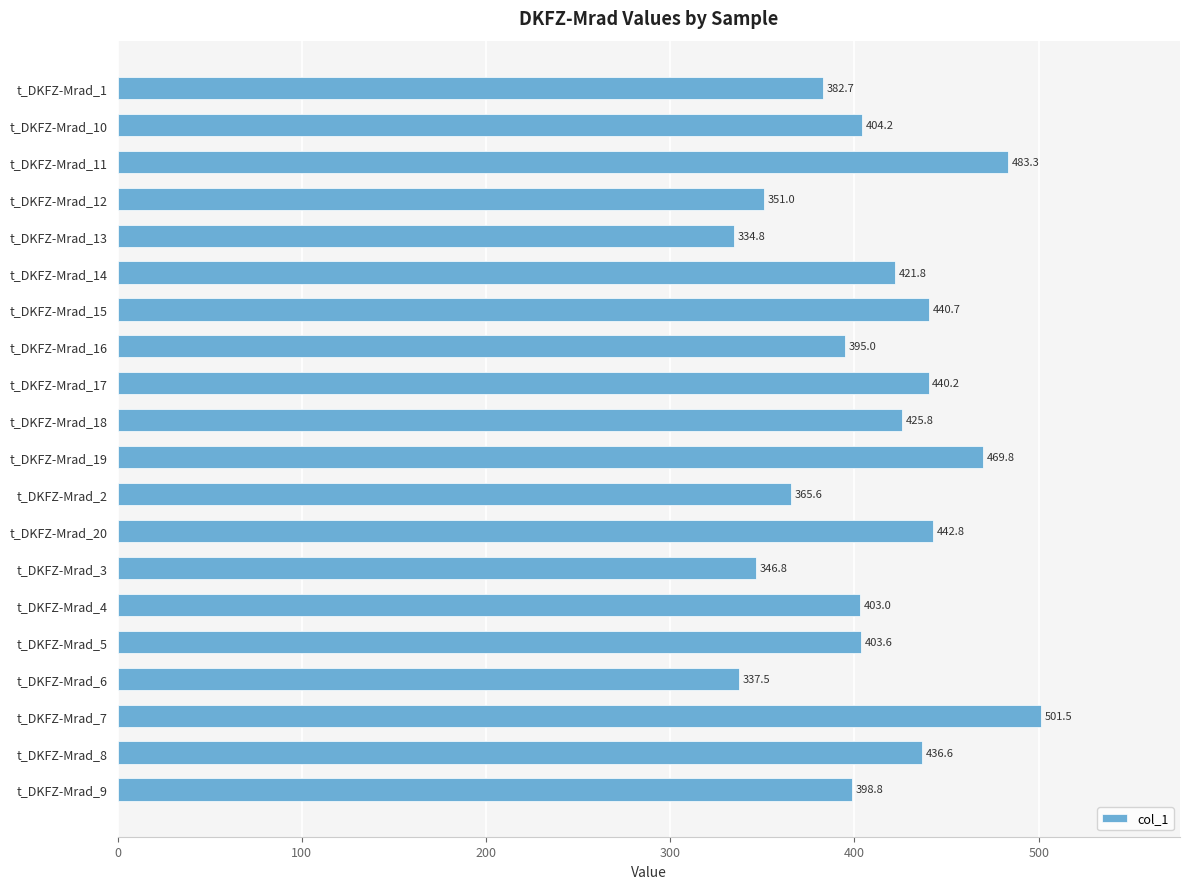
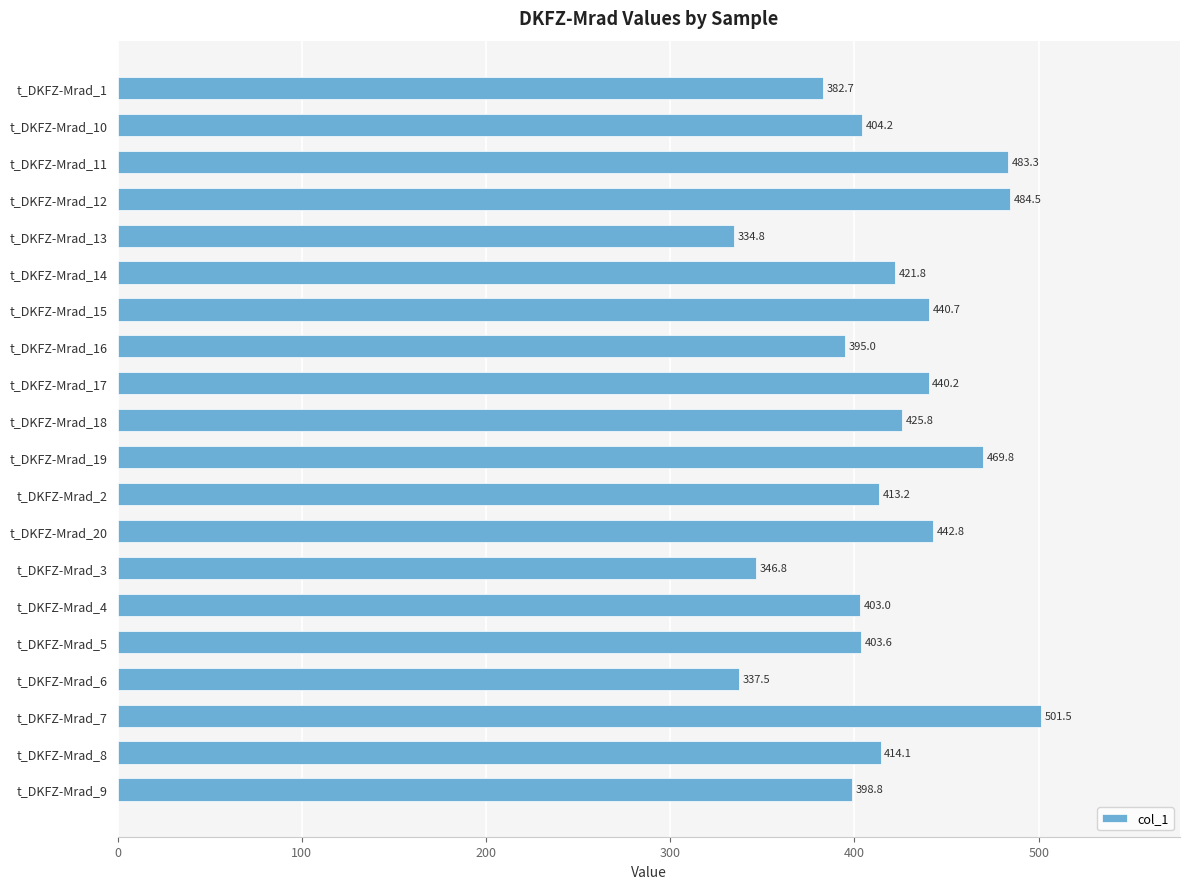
  {
    "t_DKFZ-Mrad_1": 382.7,
    "t_DKFZ-Mrad_10": 404.2,
    "t_DKFZ-Mrad_11": 483.3,
-   "t_DKFZ-Mrad_12": 351.0,
+   "t_DKFZ-Mrad_12": 484.5,
    "t_DKFZ-Mrad_13": 334.8,
    "t_DKFZ-Mrad_14": 421.8,
    "t_DKFZ-Mrad_15": 440.7,
    "t_DKFZ-Mrad_16": 395.0,
    "t_DKFZ-Mrad_17": 440.2,
    "t_DKFZ-Mrad_18": 425.8,
    "t_DKFZ-Mrad_19": 469.8,
-   "t_DKFZ-Mrad_2": 365.6,
+   "t_DKFZ-Mrad_2": 413.2,
    "t_DKFZ-Mrad_20": 442.8,
    "t_DKFZ-Mrad_3": 346.8,
    "t_DKFZ-Mrad_4": 403.0,
    "t_DKFZ-Mrad_5": 403.6,
    "t_DKFZ-Mrad_6": 337.5,
    "t_DKFZ-Mrad_7": 501.5,
-   "t_DKFZ-Mrad_8": 436.6,
+   "t_DKFZ-Mrad_8": 414.1,
    "t_DKFZ-Mrad_9": 398.8
  }
